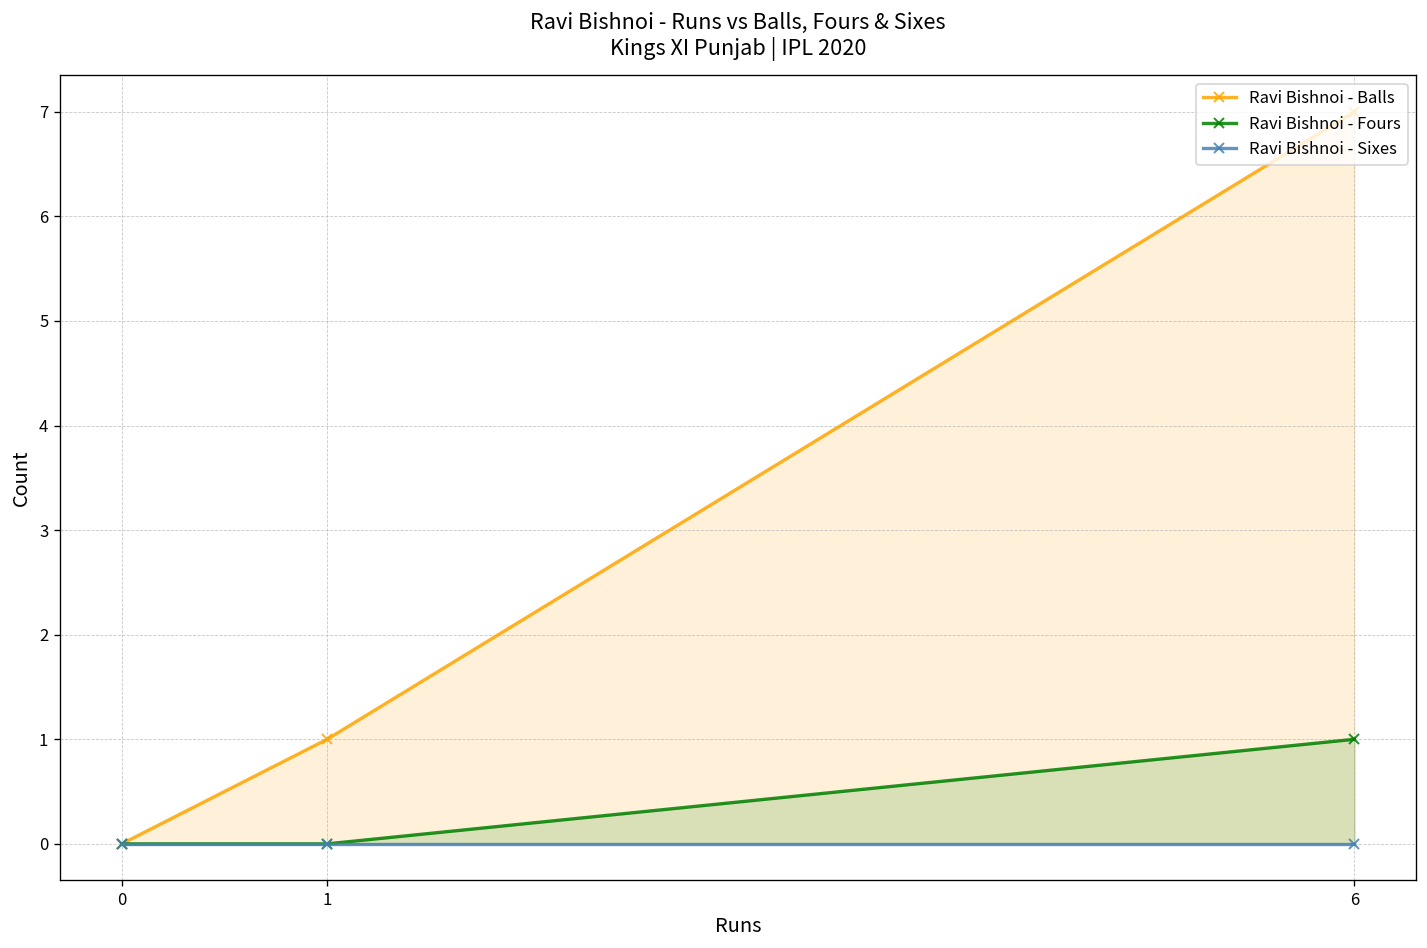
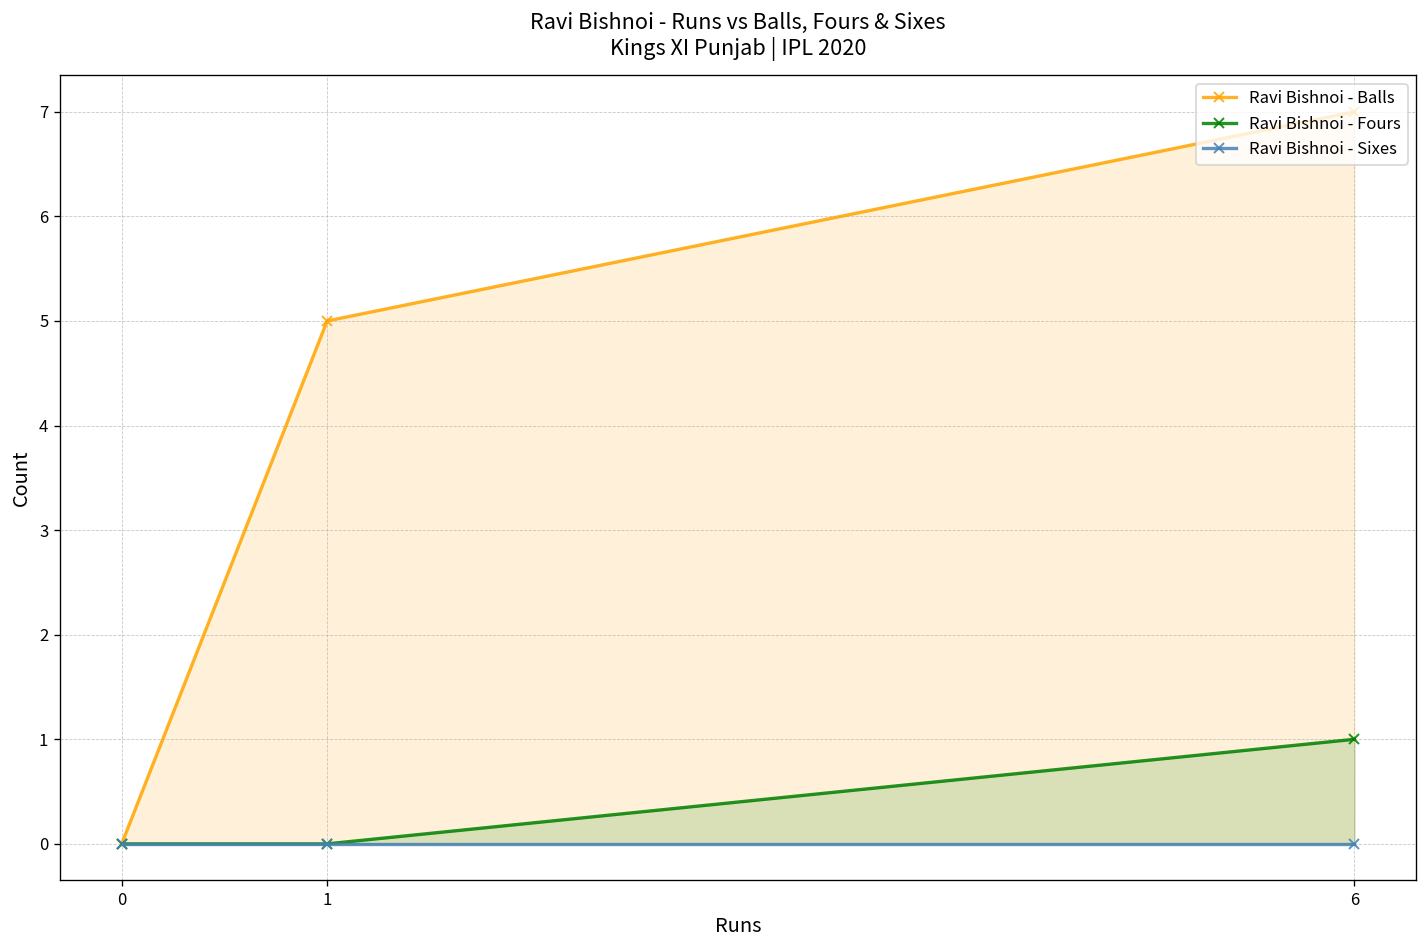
  {
    "Ravi Bishnoi - Balls": {
-     "1": 1
+     "1": 5
    },
    "Ravi Bishnoi - Fours": {
      "6": 1
    },
    "Ravi Bishnoi - Sixes": {
      "6": 0
    }
  }
